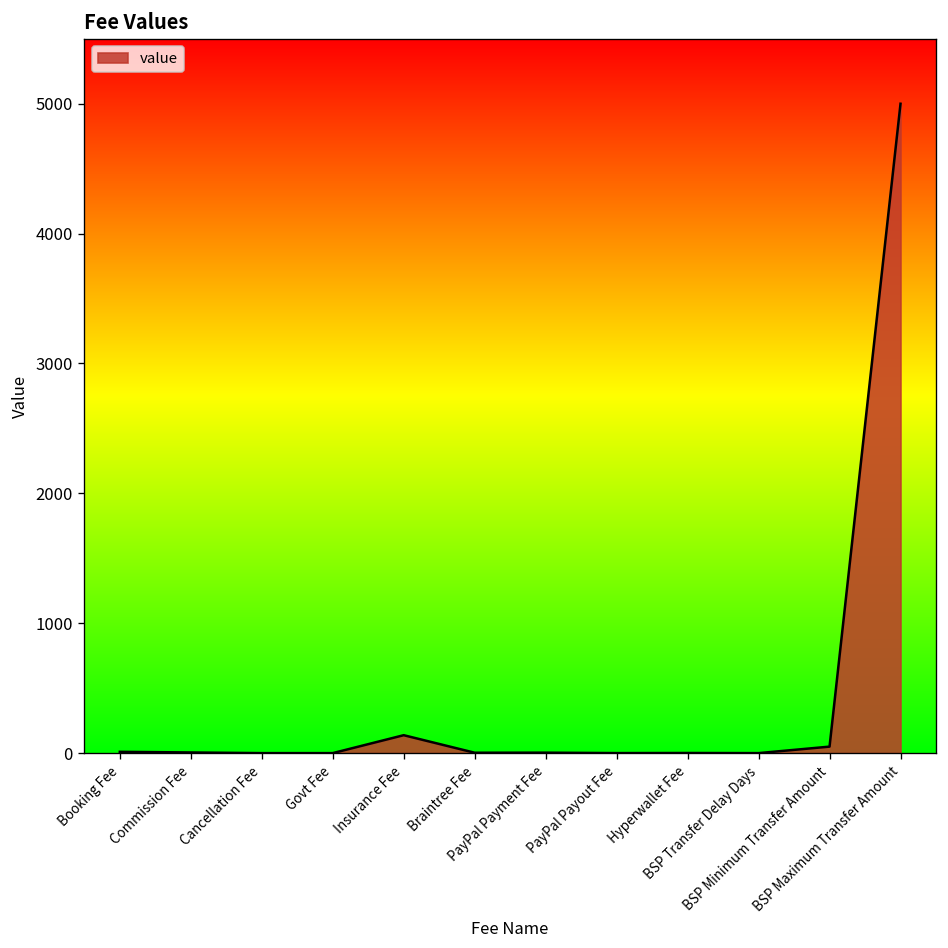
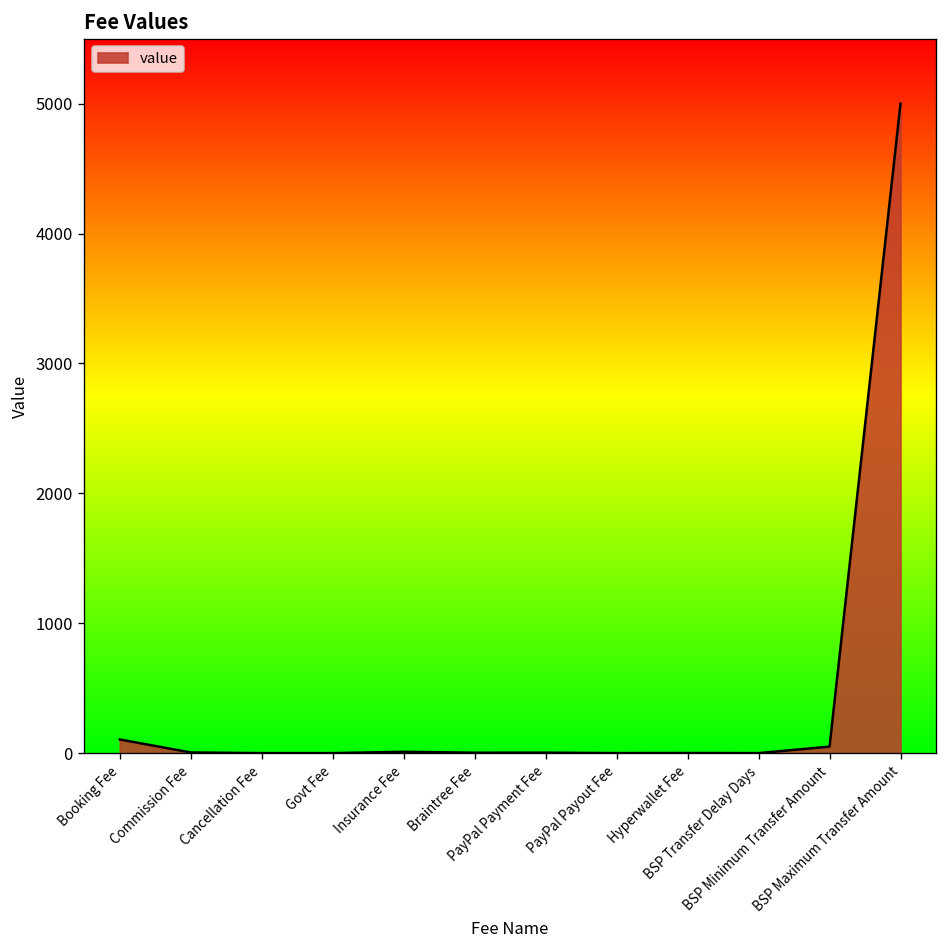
  {
-   "Booking Fee": 10,
+   "Booking Fee": 110,
    "Commission Fee": 10,
    "Cancellation Fee": 0,
    "Govt Fee": 0,
-   "Insurance Fee": 140,
+   "Insurance Fee": 10,
    "Braintree Fee": 0,
    "PayPal Payment Fee": 0,
    "PayPal Payout Fee": 0,
    "Hyperwallet Fee": 0,
    "BSP Transfer Delay Days": 0,
    "BSP Minimum Transfer Amount": 50,
    "BSP Maximum Transfer Amount": 5000
  }
